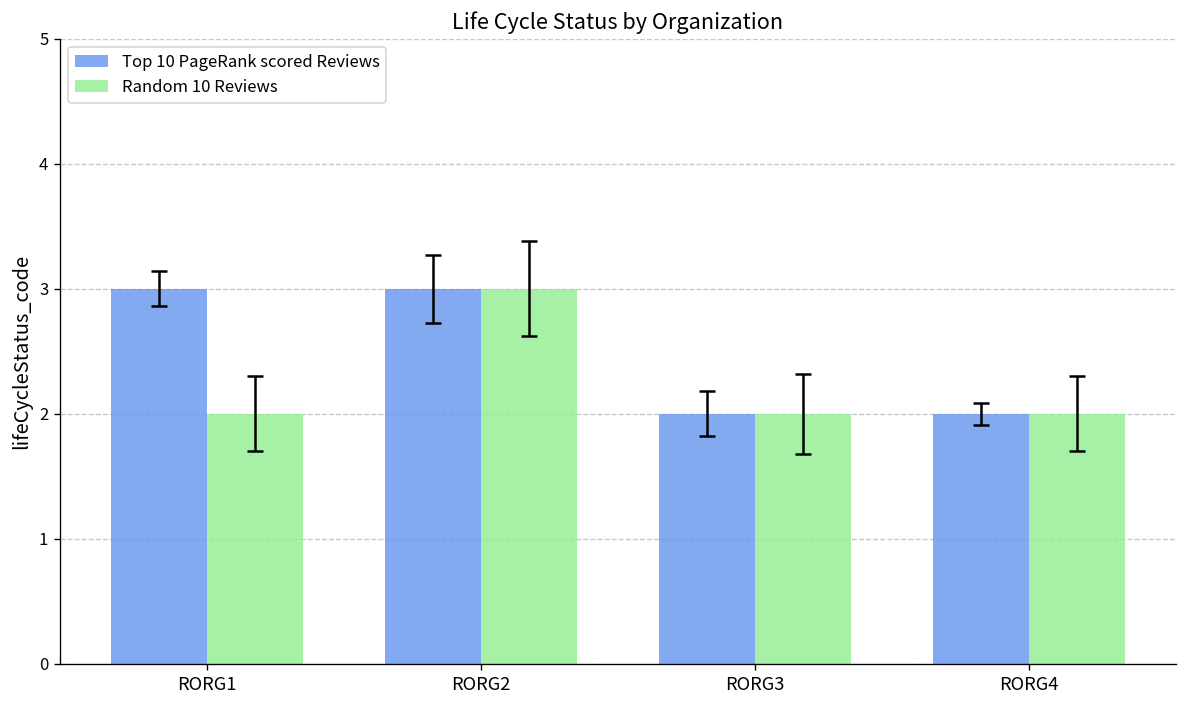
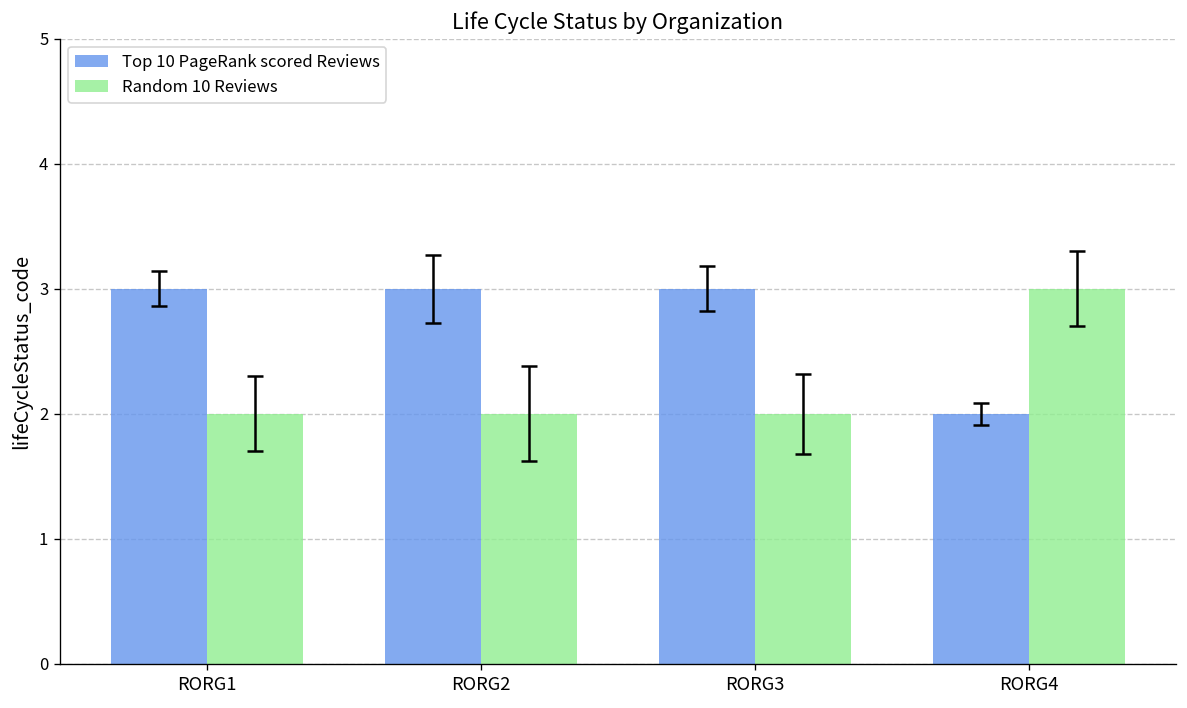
  {
    "Top 10 PageRank scored Reviews": {
      "RORG1": 3,
      "RORG2": 3,
-     "RORG3": 2,
+     "RORG3": 3,
      "RORG4": 2
    },
    "Random 10 Reviews": {
      "RORG1": 2,
-     "RORG2": 3,
+     "RORG2": 2,
      "RORG3": 2,
-     "RORG4": 2
+     "RORG4": 3
    }
  }
